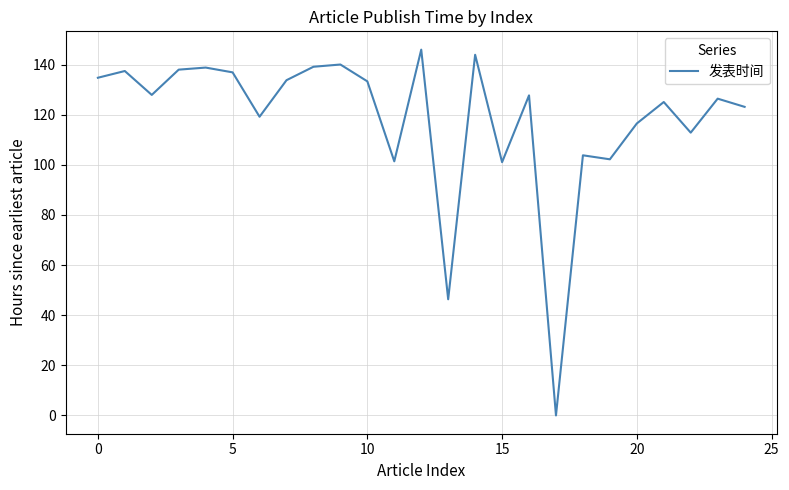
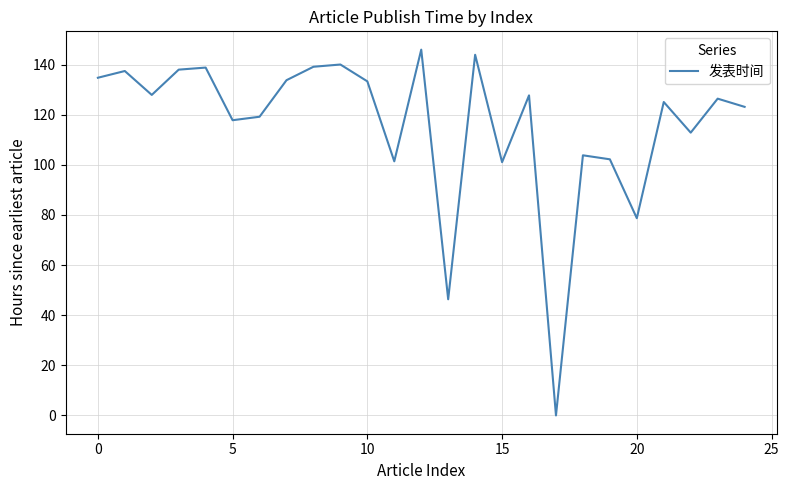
  {
    "0": 135,
-   "5": 137,
+   "5": 118,
    "10": 133,
    "15": 101,
-   "20": 116
+   "20": 79
  }
